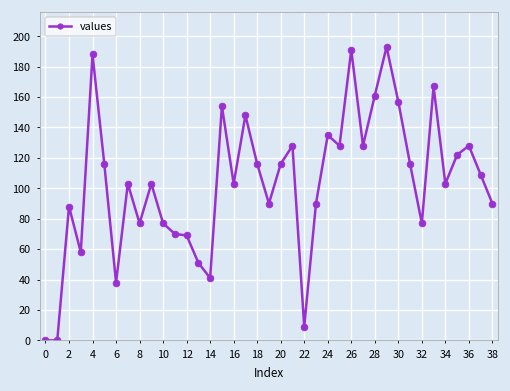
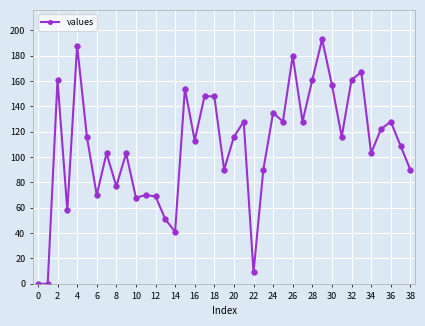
  {
    "0": 0,
-   "2": 88,
+   "2": 161,
    "4": 188,
-   "6": 38,
+   "6": 70,
    "8": 77,
-   "10": 77,
+   "10": 68,
    "12": 69,
    "14": 41,
-   "16": 103,
-   "18": 116,
+   "16": 113,
+   "18": 148,
    "20": 116,
    "22": 9,
    "24": 135,
-   "26": 191,
+   "26": 180,
    "28": 161,
    "30": 157,
-   "32": 77,
+   "32": 161,
    "34": 103,
    "36": 128,
    "38": 90
  }
